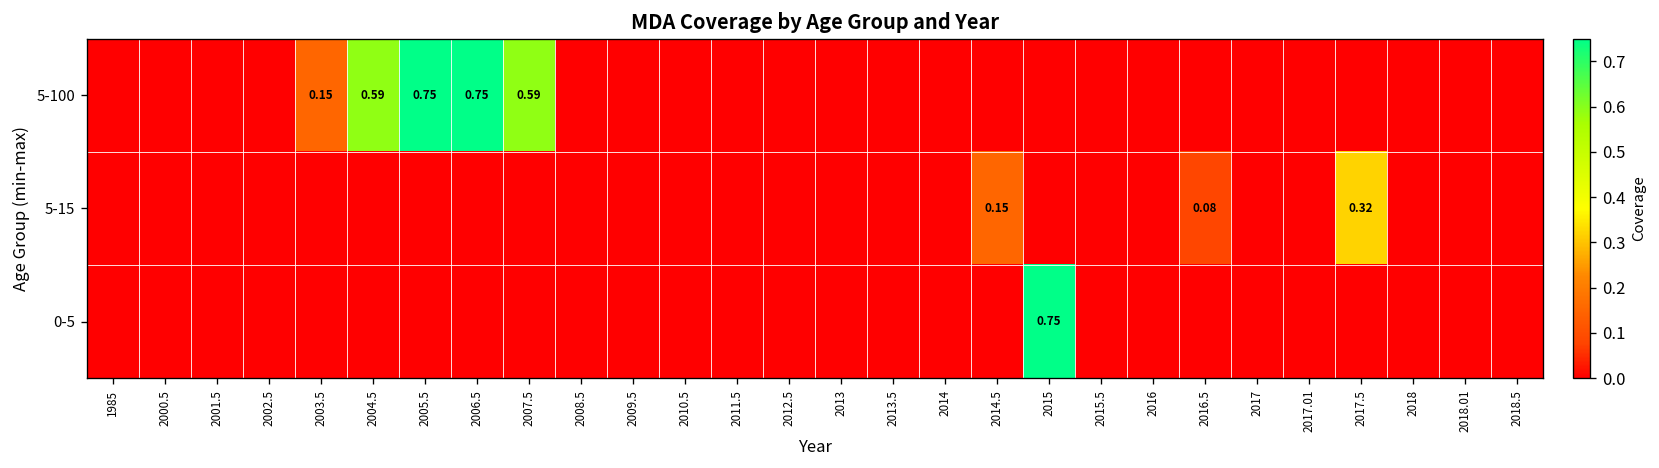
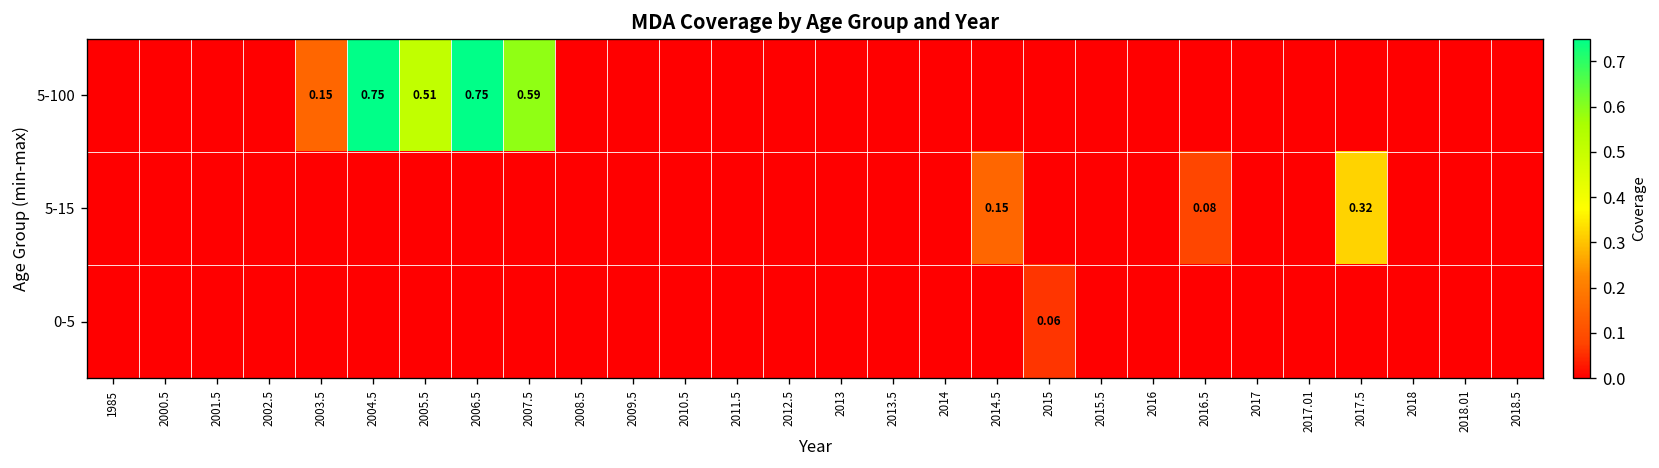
  {
    "5-100": {
      "2003.5": 0.15,
-     "2004.5": 0.59,
-     "2005.5": 0.75,
+     "2004.5": 0.75,
+     "2005.5": 0.51,
      "2006.5": 0.75,
      "2007.5": 0.59
    },
    "5-15": {
      "2014.5": 0.15,
      "2016.5": 0.08,
      "2017.5": 0.32
    },
    "0-5": {
-     "2015": 0.75
+     "2015": 0.06
    }
  }
